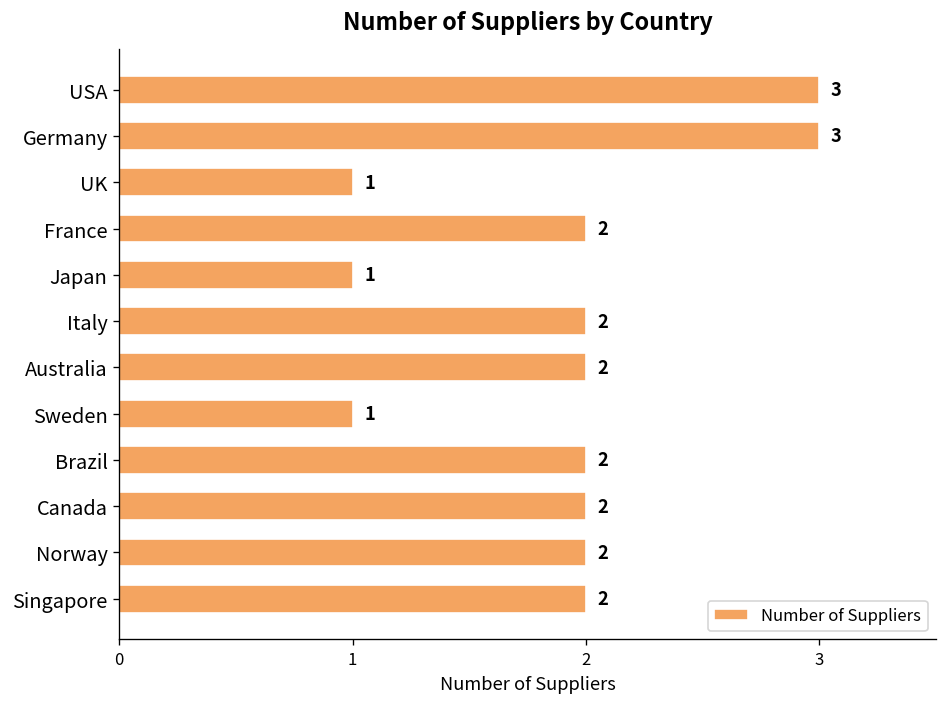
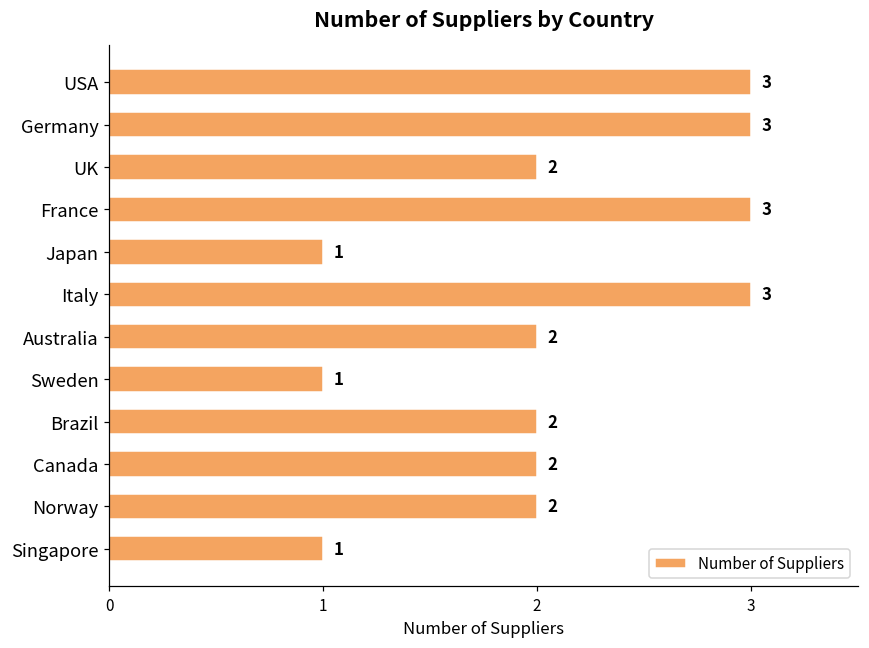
  {
    "USA": 3,
    "Germany": 3,
-   "UK": 1,
-   "France": 2,
+   "UK": 2,
+   "France": 3,
    "Japan": 1,
-   "Italy": 2,
+   "Italy": 3,
    "Australia": 2,
    "Sweden": 1,
    "Brazil": 2,
    "Canada": 2,
    "Norway": 2,
-   "Singapore": 2
+   "Singapore": 1
  }
